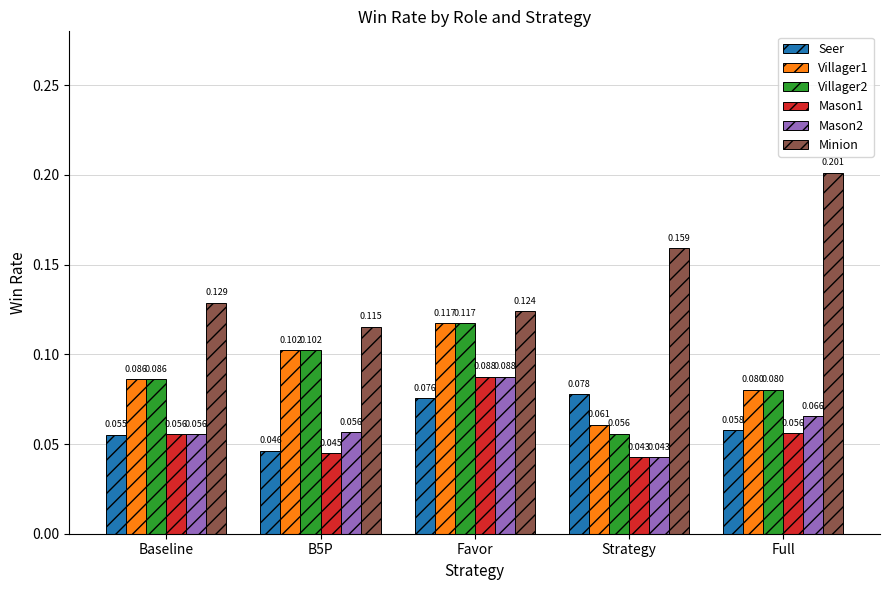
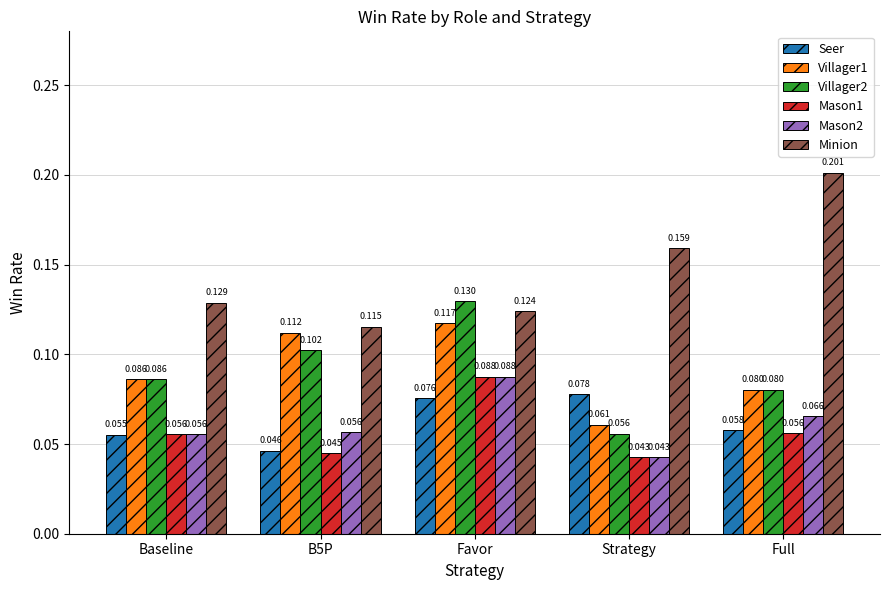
  {
    "Seer": {
      "Baseline": 0.055,
      "B5P": 0.046,
      "Favor": 0.076,
      "Strategy": 0.078,
      "Full": 0.058
    },
    "Villager1": {
      "Baseline": 0.086,
-     "B5P": 0.102,
+     "B5P": 0.112,
      "Favor": 0.117,
      "Strategy": 0.061,
      "Full": 0.080
    },
    "Villager2": {
      "Baseline": 0.086,
      "B5P": 0.102,
-     "Favor": 0.117,
+     "Favor": 0.130,
      "Strategy": 0.056,
      "Full": 0.080
    },
    "Mason1": {
      "Baseline": 0.056,
      "B5P": 0.045,
      "Favor": 0.088,
      "Strategy": 0.043,
      "Full": 0.056
    },
    "Mason2": {
      "Baseline": 0.056,
      "B5P": 0.056,
      "Favor": 0.088,
      "Strategy": 0.043,
      "Full": 0.066
    },
    "Minion": {
      "Baseline": 0.129,
      "B5P": 0.115,
      "Favor": 0.124,
      "Strategy": 0.159,
      "Full": 0.201
    }
  }
